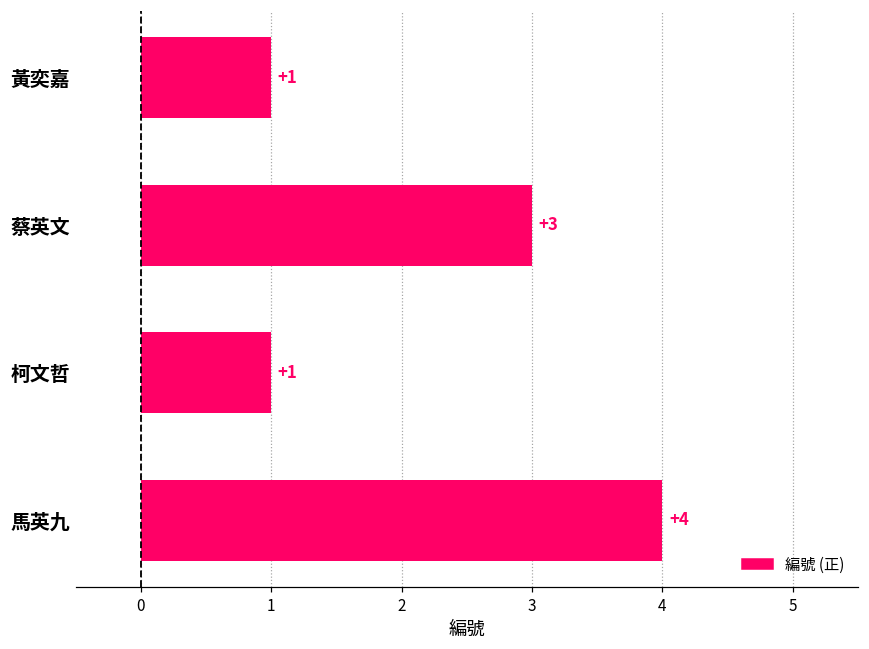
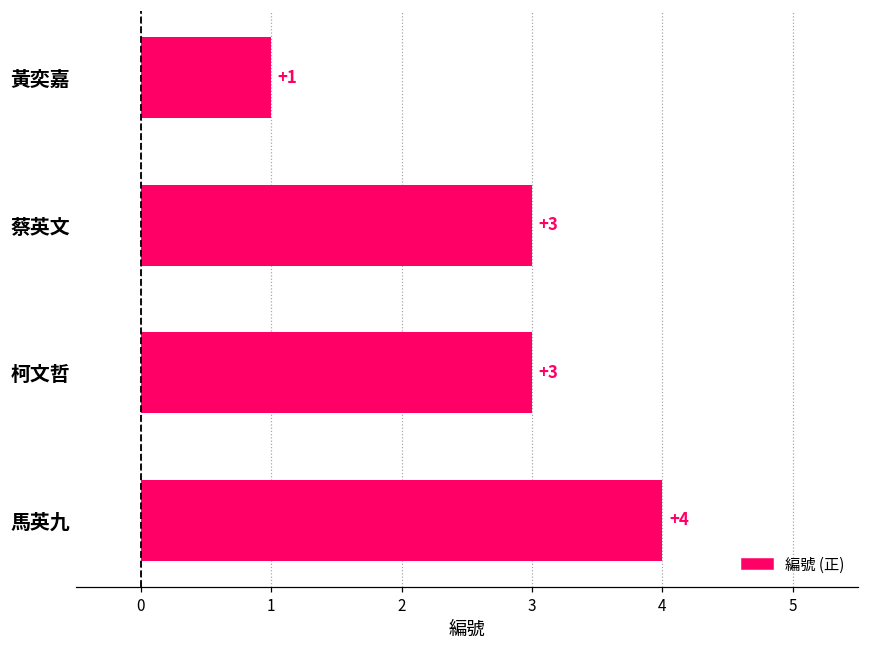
  {
    "黃奕嘉": "+1",
    "蔡英文": "+3",
-   "柯文哲": "+1",
+   "柯文哲": "+3",
    "馬英九": "+4"
  }
